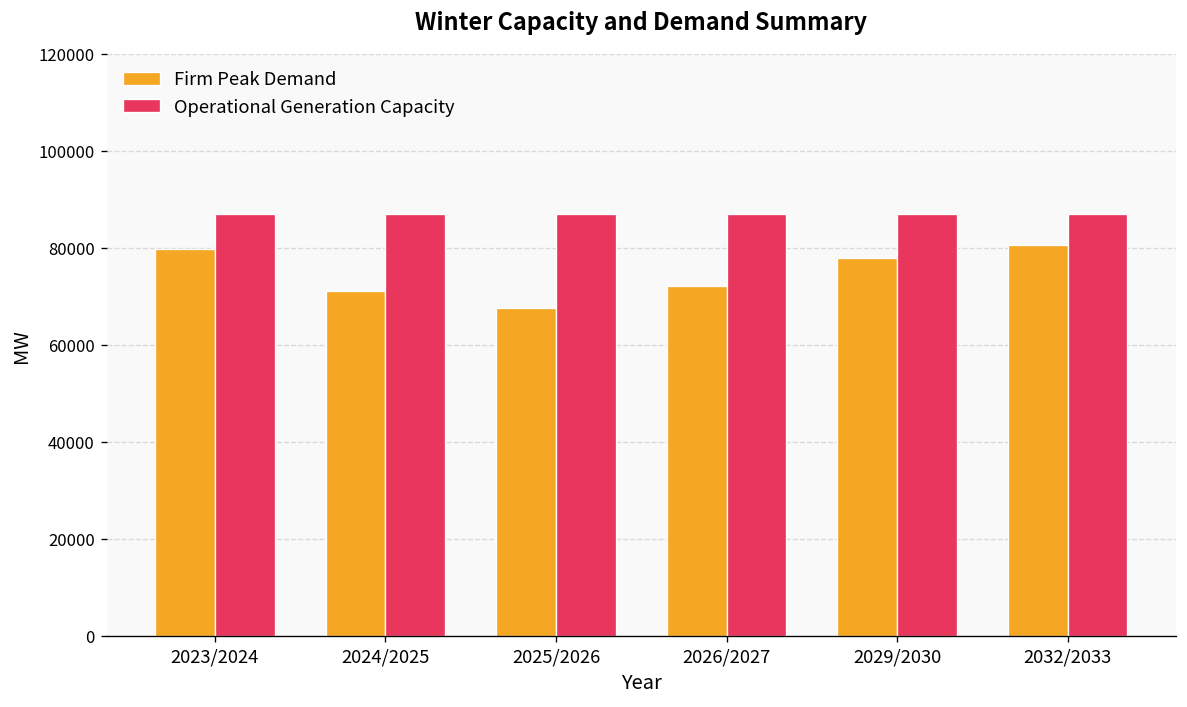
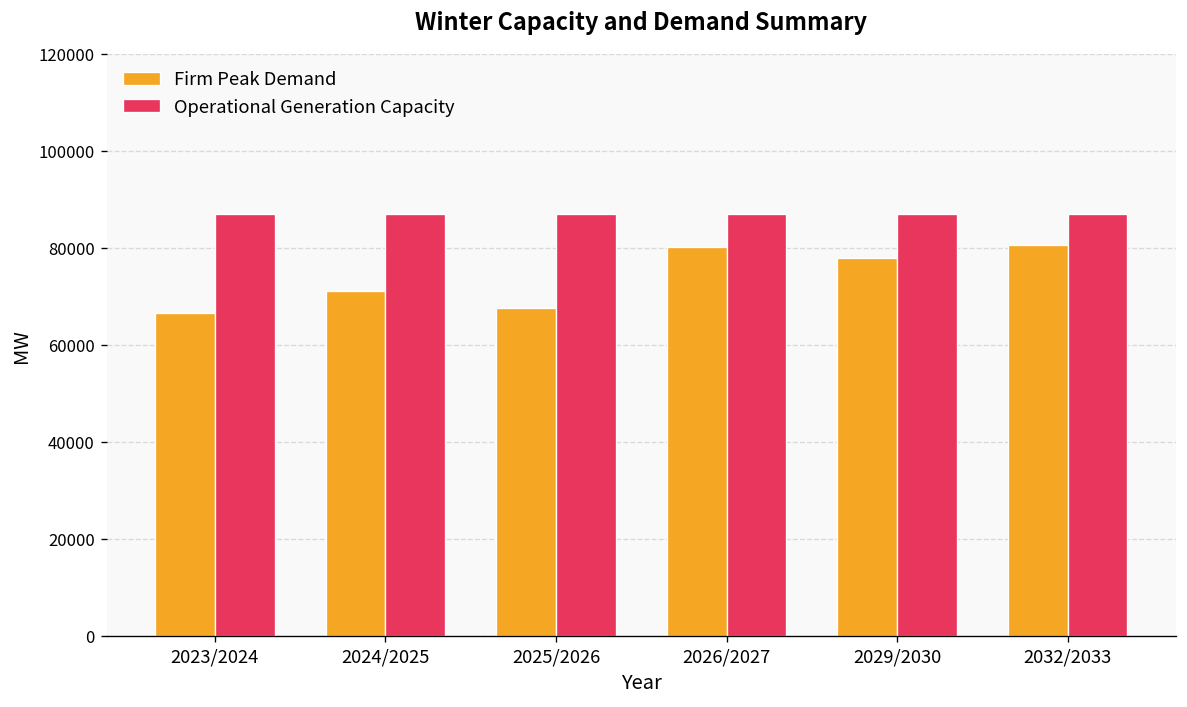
  {
    "Firm Peak Demand": {
-     "2023/2024": 80000,
+     "2023/2024": 67000,
      "2024/2025": 71000,
      "2025/2026": 68000,
-     "2026/2027": 72000,
+     "2026/2027": 80000,
      "2029/2030": 78000,
      "2032/2033": 81000
    },
    "Operational Generation Capacity": {
      "2023/2024": 87000,
      "2024/2025": 87000,
      "2025/2026": 87000,
      "2026/2027": 87000,
      "2029/2030": 87000,
      "2032/2033": 87000
    }
  }
